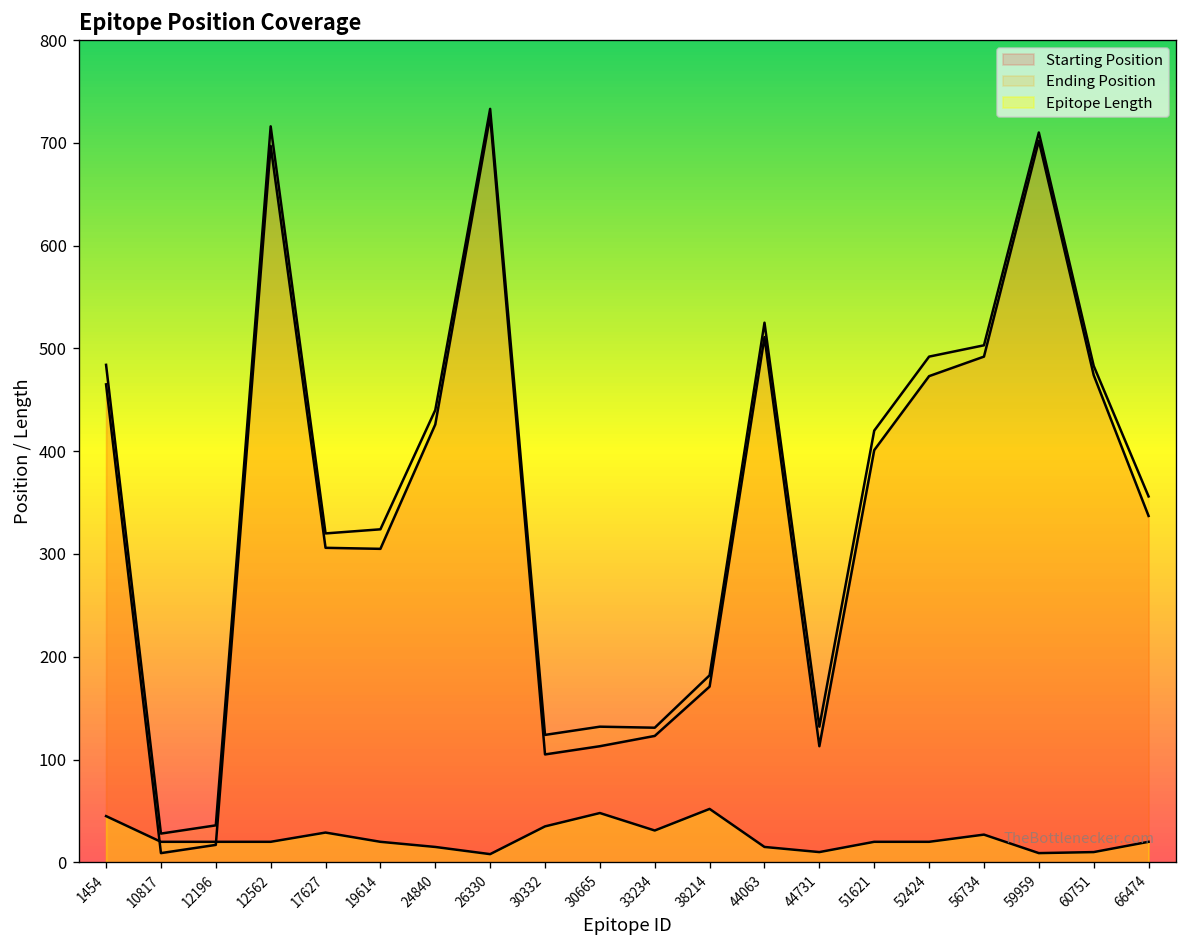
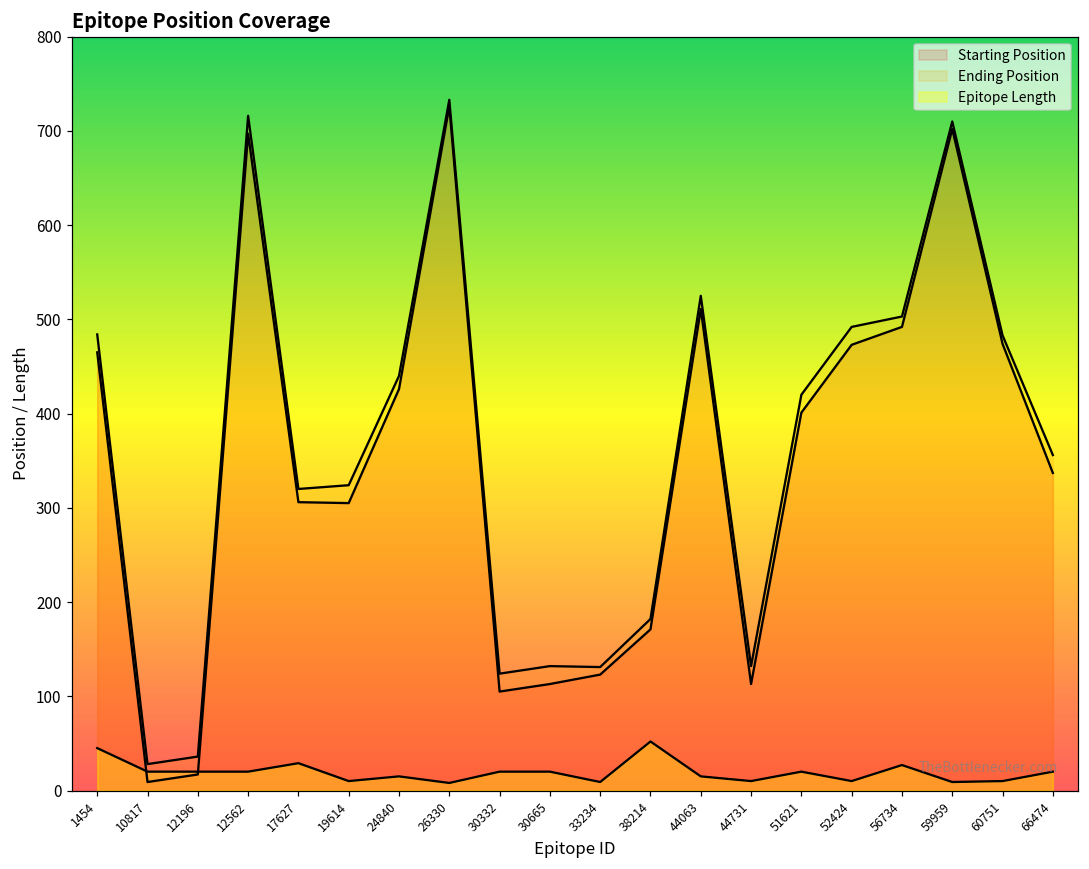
  {
    "Epitope Length": {
      "1454": 50,
      "10817": 20,
      "12196": 20,
      "12562": 20,
      "17627": 30,
-     "19614": 20,
+     "19614": 10,
      "24840": 20,
      "26330": 10,
-     "30332": 40,
-     "30665": 50,
-     "33234": 30,
+     "30332": 20,
+     "30665": 20,
+     "33234": 10,
      "38214": 50,
      "44063": 20,
      "44731": 10,
      "51621": 20,
-     "52424": 20,
+     "52424": 10,
      "56734": 30,
      "59959": 10,
      "60751": 10,
      "66474": 20
    }
  }
